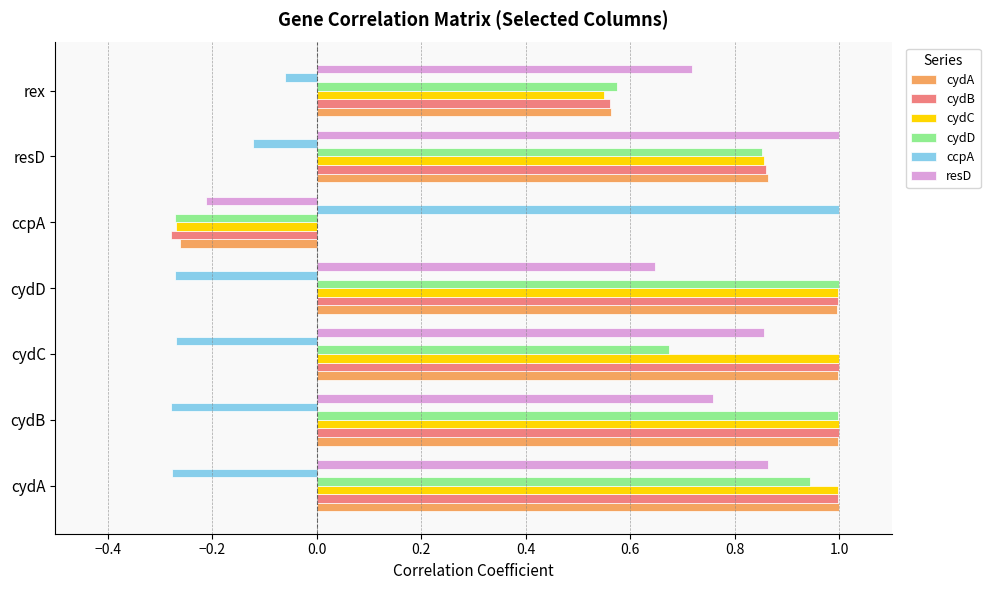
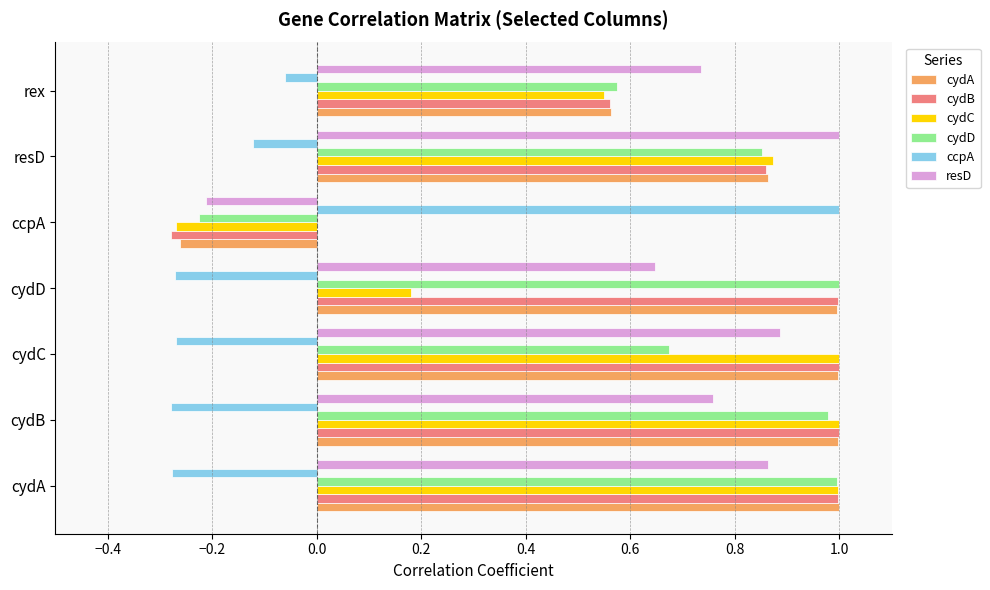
  {
    "cydC": {
      "rex": 0.55,
-     "resD": 0.86,
+     "resD": 0.87,
      "ccpA": -0.27,
-     "cydD": 1.00,
+     "cydD": 0.18,
      "cydC": 1.00,
      "cydB": 1.00,
      "cydA": 1.00
    },
    "cydD": {
      "rex": 0.57,
      "resD": 0.85,
-     "ccpA": -0.27,
+     "ccpA": -0.23,
      "cydD": 1.00,
      "cydC": 0.67,
-     "cydB": 1.00,
-     "cydA": 0.94
+     "cydB": 0.98,
+     "cydA": 0.99
    },
    "ccpA": {
      "rex": -0.06,
      "resD": -0.12,
      "ccpA": 1.00,
      "cydD": -0.27,
      "cydC": -0.27,
      "cydB": -0.28,
      "cydA": -0.28
    },
    "resD": {
-     "rex": 0.72,
+     "rex": 0.74,
      "resD": 1.00,
      "ccpA": -0.21,
      "cydD": 0.65,
-     "cydC": 0.86,
+     "cydC": 0.89,
      "cydB": 0.76,
      "cydA": 0.86
    }
  }
